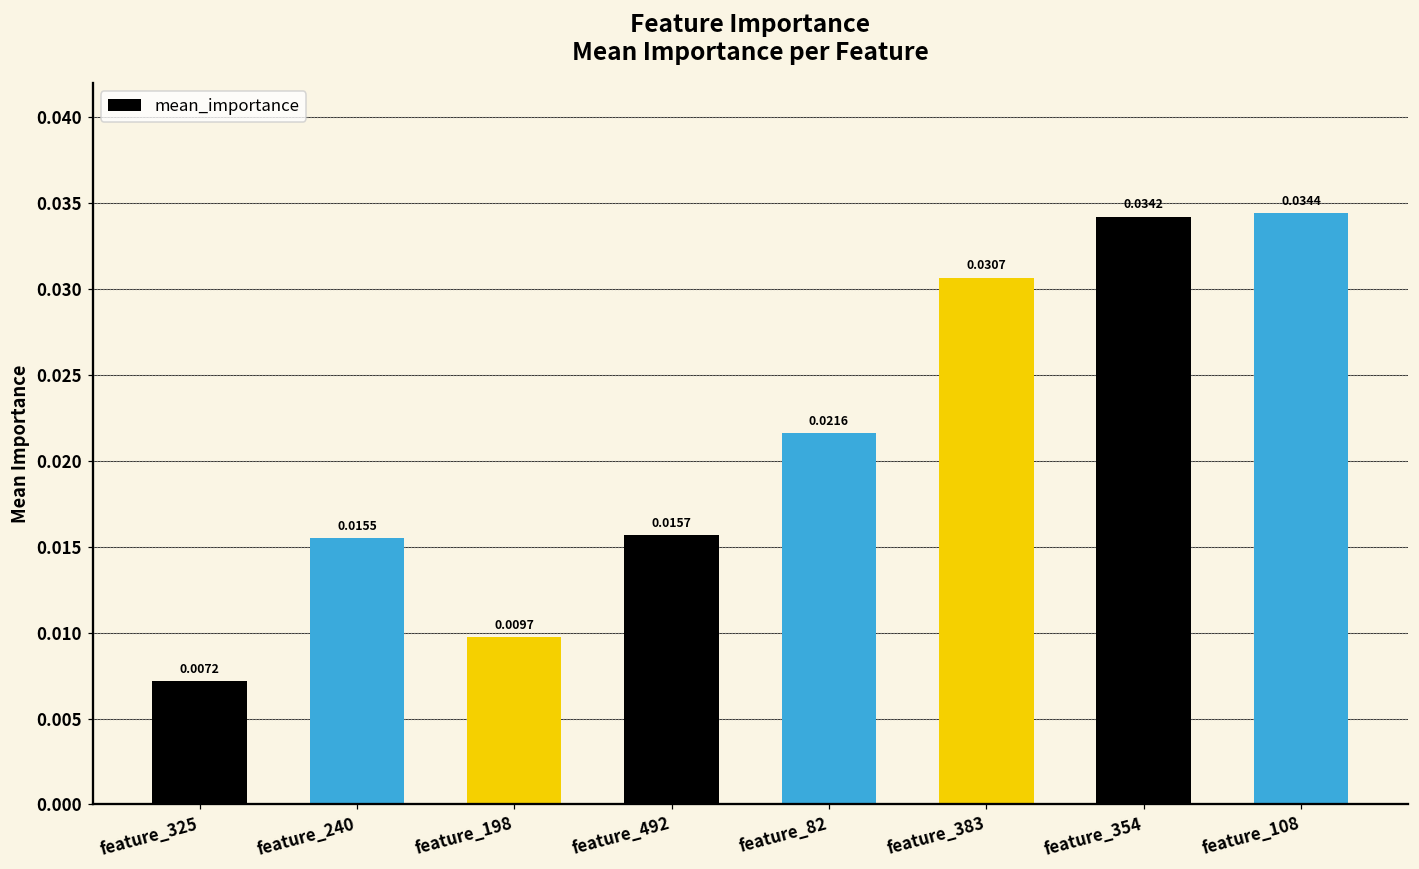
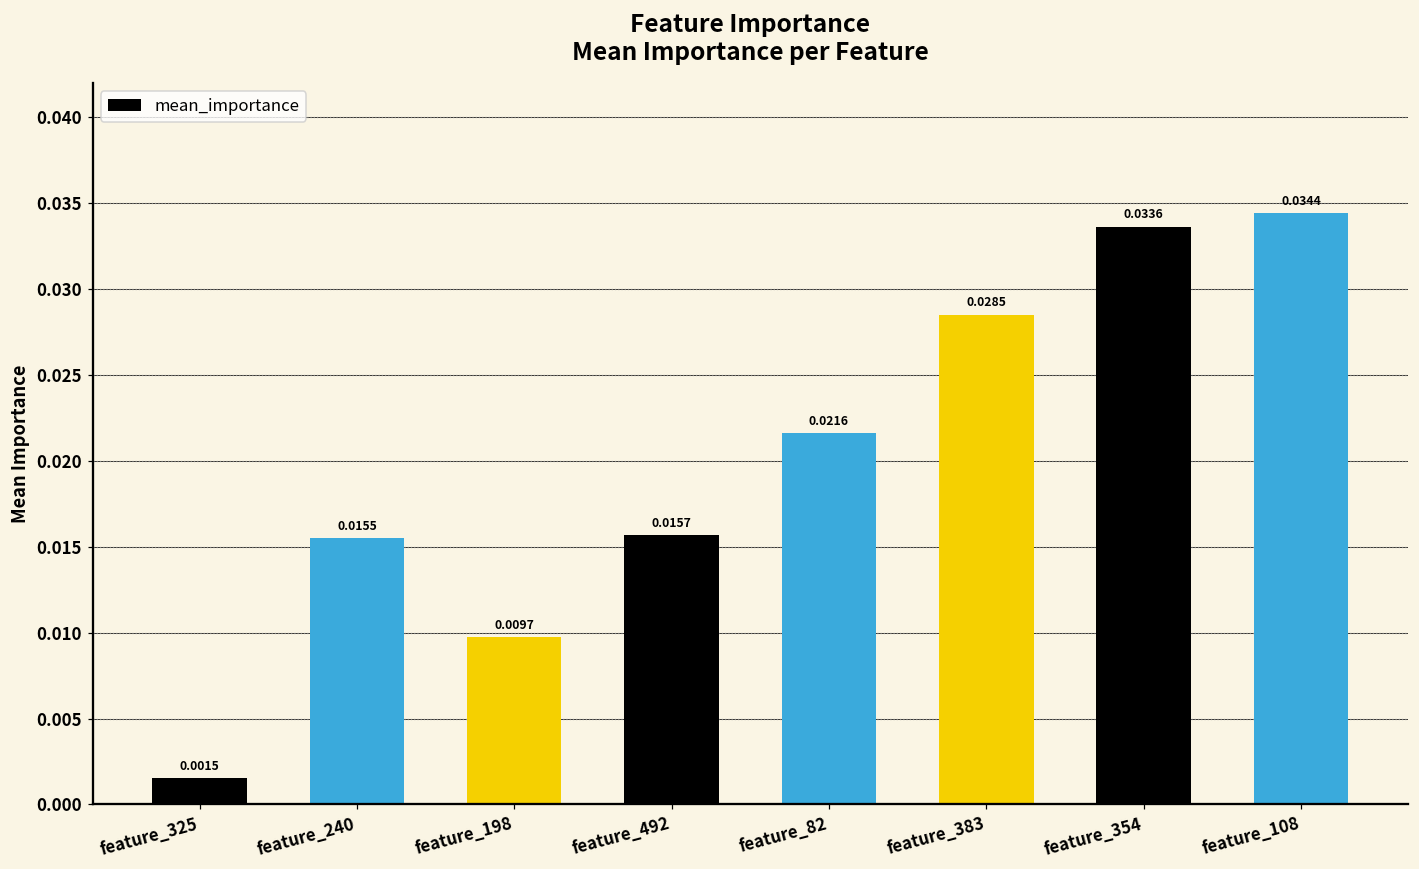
  {
-   "feature_325": 0.0072,
+   "feature_325": 0.0015,
    "feature_240": 0.0155,
    "feature_198": 0.0097,
    "feature_492": 0.0157,
    "feature_82": 0.0216,
-   "feature_383": 0.0307,
-   "feature_354": 0.0342,
+   "feature_383": 0.0285,
+   "feature_354": 0.0336,
    "feature_108": 0.0344
  }
